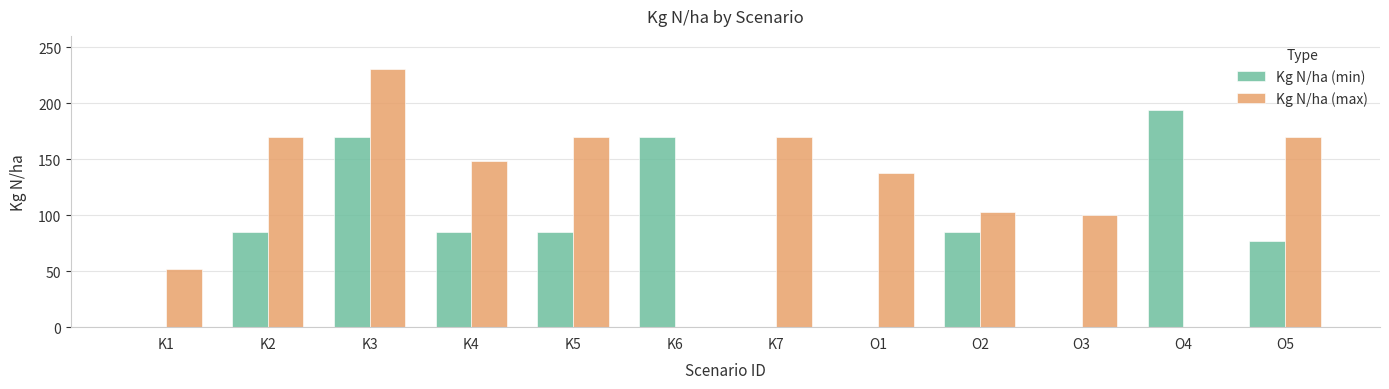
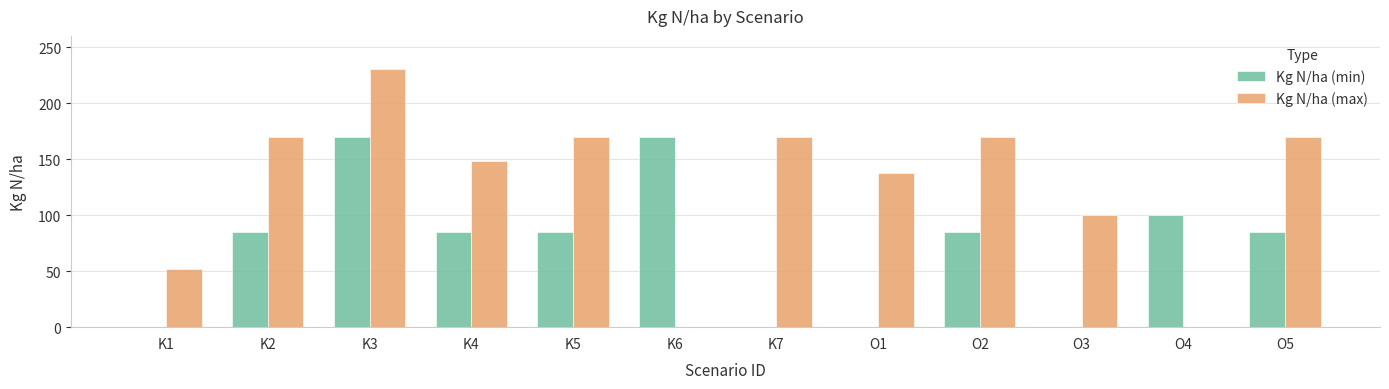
  {
    "Kg N/ha (min)": {
      "K1": 0,
      "K2": 85,
      "K3": 170,
      "K4": 85,
      "K5": 85,
      "K6": 170,
      "K7": 0,
      "O1": 0,
      "O2": 85,
      "O3": 0,
-     "O4": 194,
-     "O5": 77
+     "O4": 100,
+     "O5": 85
    },
    "Kg N/ha (max)": {
      "K1": 52,
      "K2": 170,
      "K3": 230,
      "K4": 148,
      "K5": 170,
      "K6": 0,
      "K7": 170,
      "O1": 138,
-     "O2": 103,
+     "O2": 170,
      "O3": 100,
      "O4": 0,
      "O5": 170
    }
  }
